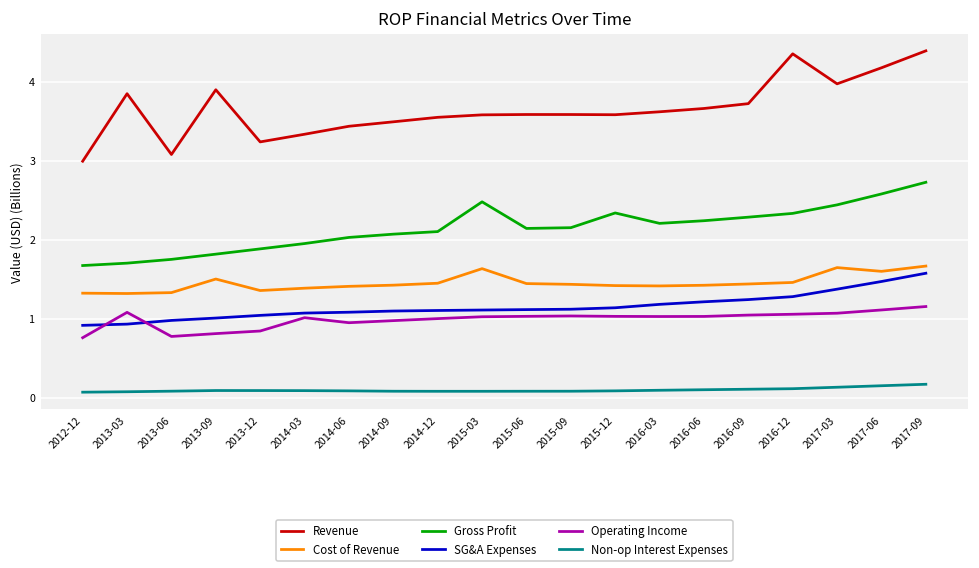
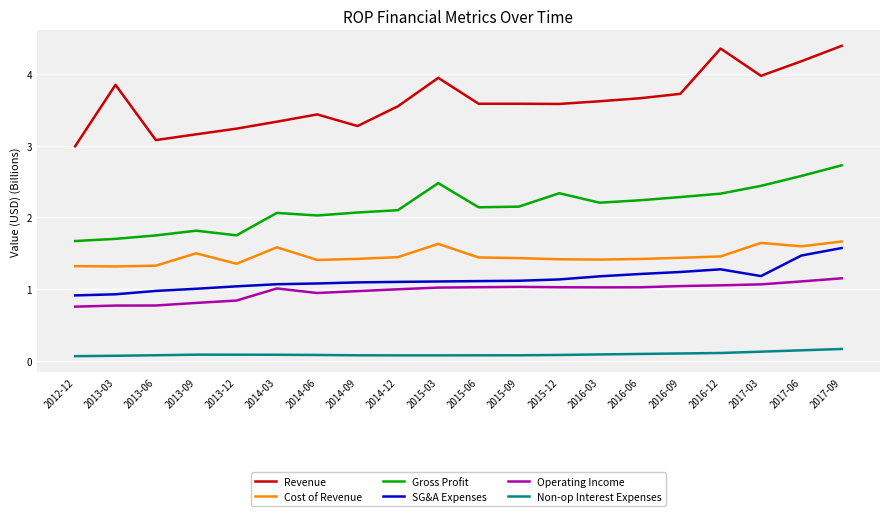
  {
    "Revenue": {
      "2012-12": 3.0,
      "2013-03": 3.8,
      "2013-06": 3.1,
-     "2013-09": 3.9,
+     "2013-09": 3.2,
      "2013-12": 3.2,
      "2014-03": 3.3,
      "2014-06": 3.4,
-     "2014-09": 3.5,
+     "2014-09": 3.3,
      "2014-12": 3.5,
-     "2015-03": 3.6,
+     "2015-03": 3.9,
      "2015-06": 3.6,
      "2015-09": 3.6,
      "2015-12": 3.6,
      "2016-03": 3.6,
      "2016-06": 3.7,
      "2016-09": 3.7,
      "2016-12": 4.4,
      "2017-03": 4.0,
      "2017-06": 4.2,
      "2017-09": 4.4
    },
    "Cost of Revenue": {
      "2012-12": 1.3,
      "2013-03": 1.3,
      "2013-06": 1.3,
      "2013-09": 1.5,
      "2013-12": 1.4,
-     "2014-03": 1.4,
+     "2014-03": 1.6,
      "2014-06": 1.4,
      "2014-09": 1.4,
      "2014-12": 1.4,
      "2015-03": 1.6,
      "2015-06": 1.4,
      "2015-09": 1.4,
      "2015-12": 1.4,
      "2016-03": 1.4,
      "2016-06": 1.4,
      "2016-09": 1.4,
      "2016-12": 1.5,
      "2017-03": 1.6,
      "2017-06": 1.6,
      "2017-09": 1.7
    },
    "Gross Profit": {
      "2012-12": 1.7,
      "2013-03": 1.7,
      "2013-06": 1.7,
      "2013-09": 1.8,
-     "2013-12": 1.9,
-     "2014-03": 2.0,
+     "2013-12": 1.8,
+     "2014-03": 2.1,
      "2014-06": 2.0,
      "2014-09": 2.1,
      "2014-12": 2.1,
      "2015-03": 2.5,
      "2015-06": 2.1,
      "2015-09": 2.2,
      "2015-12": 2.3,
      "2016-03": 2.2,
      "2016-06": 2.2,
      "2016-09": 2.3,
      "2016-12": 2.3,
      "2017-03": 2.4,
      "2017-06": 2.6,
      "2017-09": 2.7
    },
    "SG&A Expenses": {
      "2012-12": 0.9,
      "2013-03": 0.9,
      "2013-06": 1.0,
      "2013-09": 1.0,
      "2013-12": 1.0,
      "2014-03": 1.1,
      "2014-06": 1.1,
      "2014-09": 1.1,
      "2014-12": 1.1,
      "2015-03": 1.1,
      "2015-06": 1.1,
      "2015-09": 1.1,
      "2015-12": 1.1,
      "2016-03": 1.2,
      "2016-06": 1.2,
      "2016-09": 1.2,
      "2016-12": 1.3,
-     "2017-03": 1.4,
+     "2017-03": 1.2,
      "2017-06": 1.5,
      "2017-09": 1.6
    },
    "Operating Income": {
      "2012-12": 0.8,
-     "2013-03": 1.1,
+     "2013-03": 0.8,
      "2013-06": 0.8,
      "2013-09": 0.8,
      "2013-12": 0.8,
      "2014-03": 1.0,
      "2014-06": 0.9,
      "2014-09": 1.0,
      "2014-12": 1.0,
      "2015-03": 1.0,
      "2015-06": 1.0,
      "2015-09": 1.0,
      "2015-12": 1.0,
      "2016-03": 1.0,
      "2016-06": 1.0,
      "2016-09": 1.0,
      "2016-12": 1.1,
      "2017-03": 1.1,
      "2017-06": 1.1,
      "2017-09": 1.2
    },
    "Non-op Interest Expenses": {
      "2012-12": 0.1,
      "2013-03": 0.1,
      "2013-06": 0.1,
      "2013-09": 0.1,
      "2013-12": 0.1,
      "2014-03": 0.1,
      "2014-06": 0.1,
      "2014-09": 0.1,
      "2014-12": 0.1,
      "2015-03": 0.1,
      "2015-06": 0.1,
      "2015-09": 0.1,
      "2015-12": 0.1,
      "2016-03": 0.1,
      "2016-06": 0.1,
      "2016-09": 0.1,
      "2016-12": 0.1,
      "2017-03": 0.1,
      "2017-06": 0.1,
      "2017-09": 0.2
    }
  }
